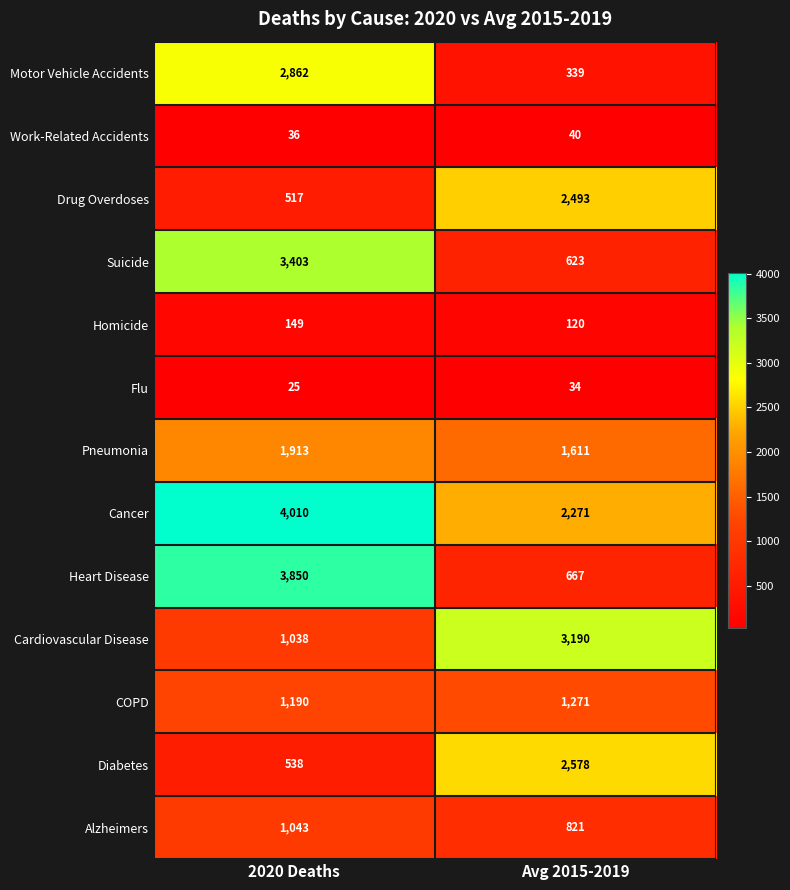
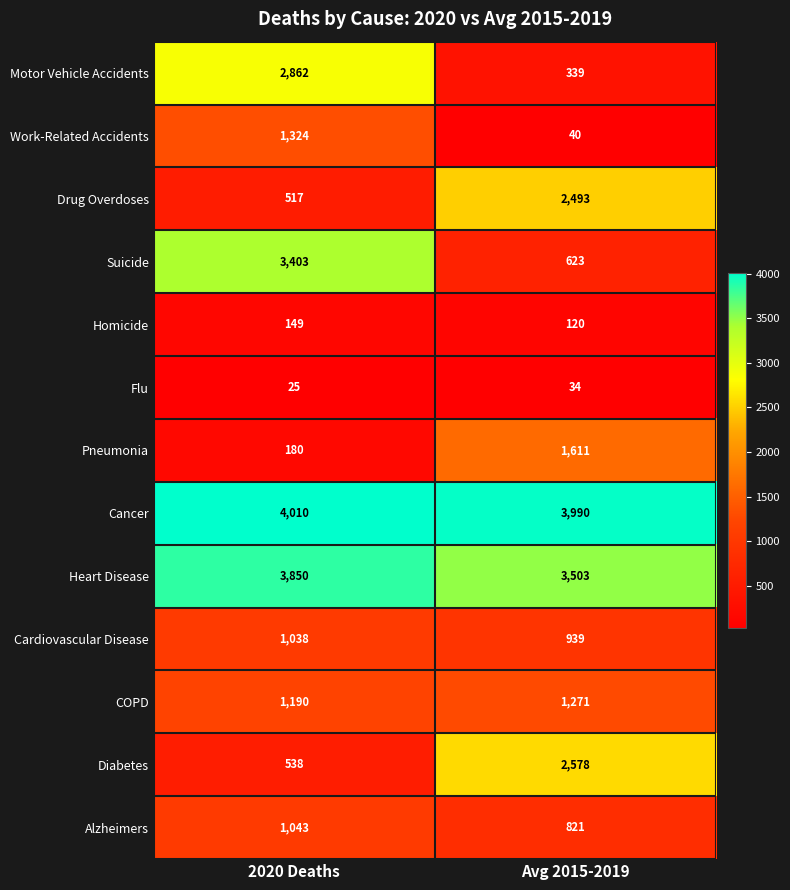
  {
    "Motor Vehicle Accidents": {
      "2020 Deaths": "2,862",
      "Avg 2015-2019": "339"
    },
    "Work-Related Accidents": {
-     "2020 Deaths": "36",
+     "2020 Deaths": "1,324",
      "Avg 2015-2019": "40"
    },
    "Drug Overdoses": {
      "2020 Deaths": "517",
      "Avg 2015-2019": "2,493"
    },
    "Suicide": {
      "2020 Deaths": "3,403",
      "Avg 2015-2019": "623"
    },
    "Homicide": {
      "2020 Deaths": "149",
      "Avg 2015-2019": "120"
    },
    "Flu": {
      "2020 Deaths": "25",
      "Avg 2015-2019": "34"
    },
    "Pneumonia": {
-     "2020 Deaths": "1,913",
+     "2020 Deaths": "180",
      "Avg 2015-2019": "1,611"
    },
    "Cancer": {
      "2020 Deaths": "4,010",
-     "Avg 2015-2019": "2,271"
+     "Avg 2015-2019": "3,990"
    },
    "Heart Disease": {
      "2020 Deaths": "3,850",
-     "Avg 2015-2019": "667"
+     "Avg 2015-2019": "3,503"
    },
    "Cardiovascular Disease": {
      "2020 Deaths": "1,038",
-     "Avg 2015-2019": "3,190"
+     "Avg 2015-2019": "939"
    },
    "COPD": {
      "2020 Deaths": "1,190",
      "Avg 2015-2019": "1,271"
    },
    "Diabetes": {
      "2020 Deaths": "538",
      "Avg 2015-2019": "2,578"
    },
    "Alzheimers": {
      "2020 Deaths": "1,043",
      "Avg 2015-2019": "821"
    }
  }
